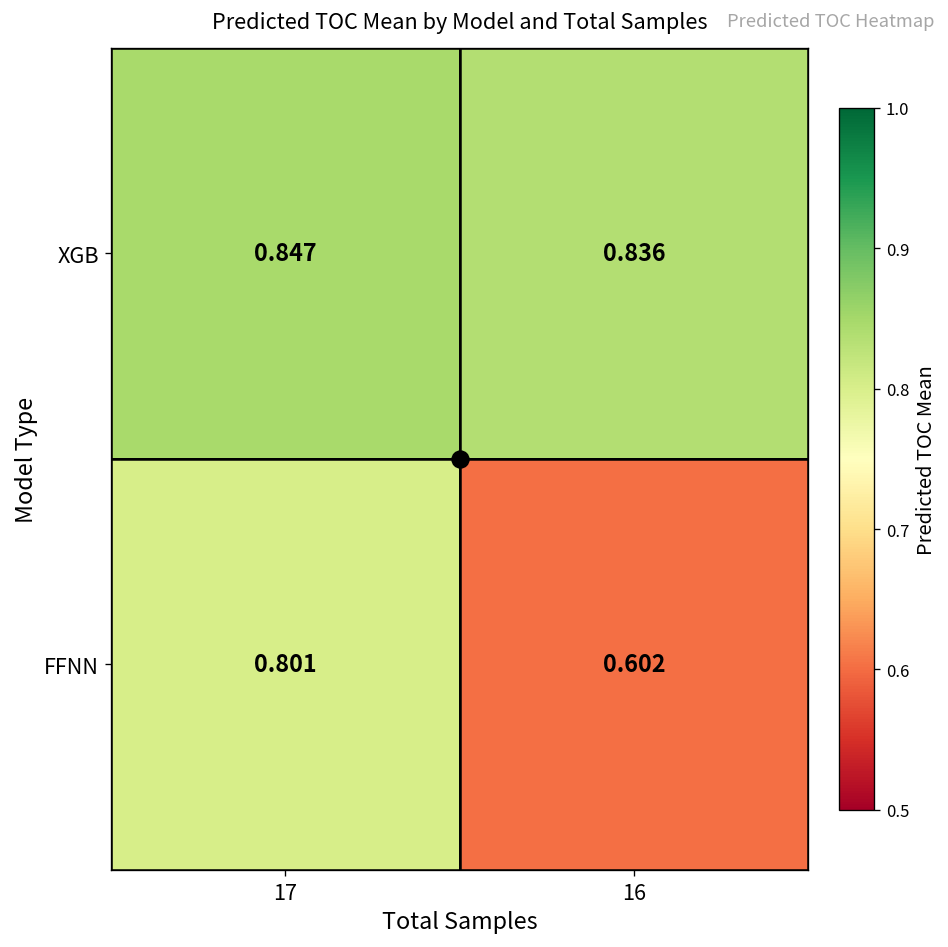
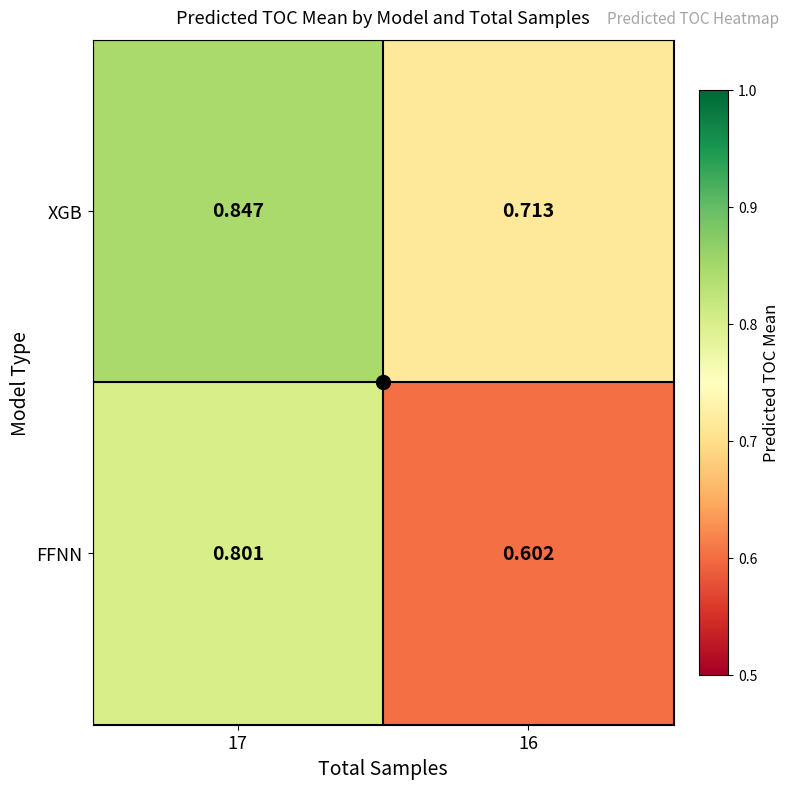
  {
    "XGB": {
      "17": 0.847,
-     "16": 0.836
+     "16": 0.713
    },
    "FFNN": {
      "17": 0.801,
      "16": 0.602
    }
  }
